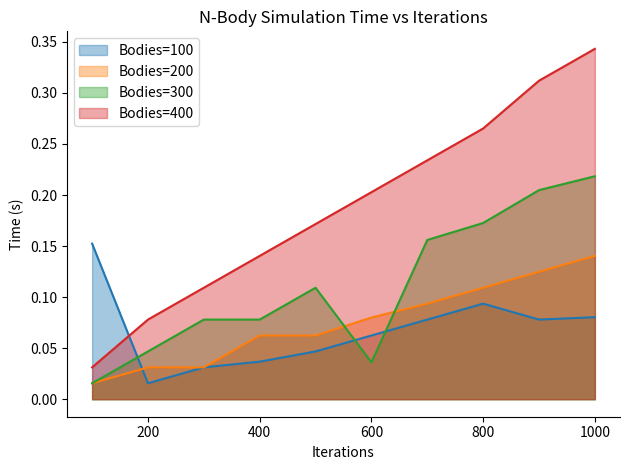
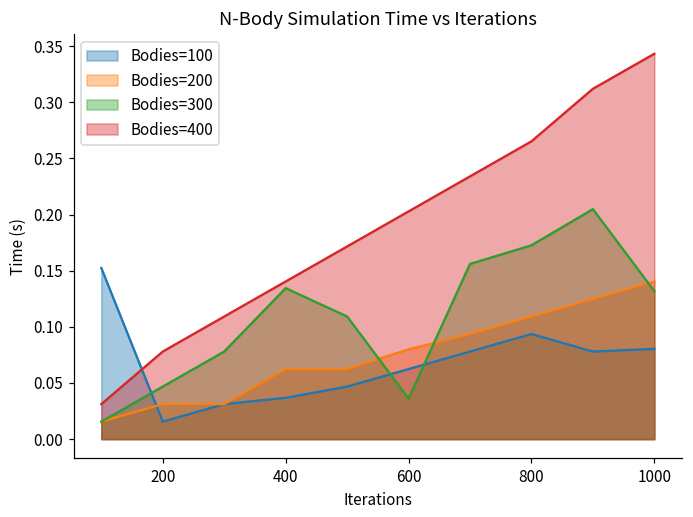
  {
    "Bodies=100": {
      "200": 0.016,
      "400": 0.037,
      "600": 0.062,
      "800": 0.094,
      "1000": 0.080
    },
    "Bodies=300": {
      "200": 0.047,
-     "400": 0.078,
+     "400": 0.134,
      "600": 0.036,
      "800": 0.173,
-     "1000": 0.218
+     "1000": 0.132
    }
  }
